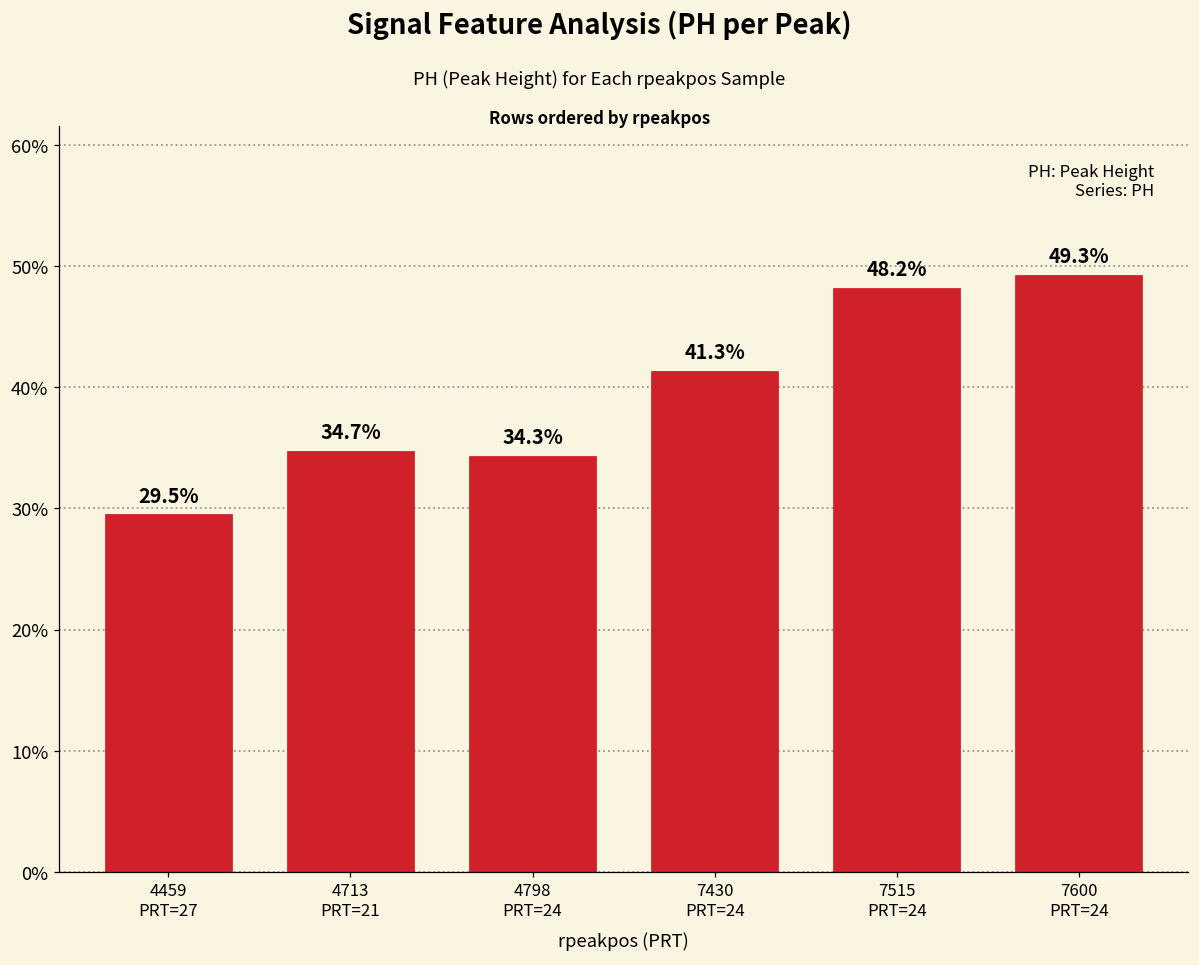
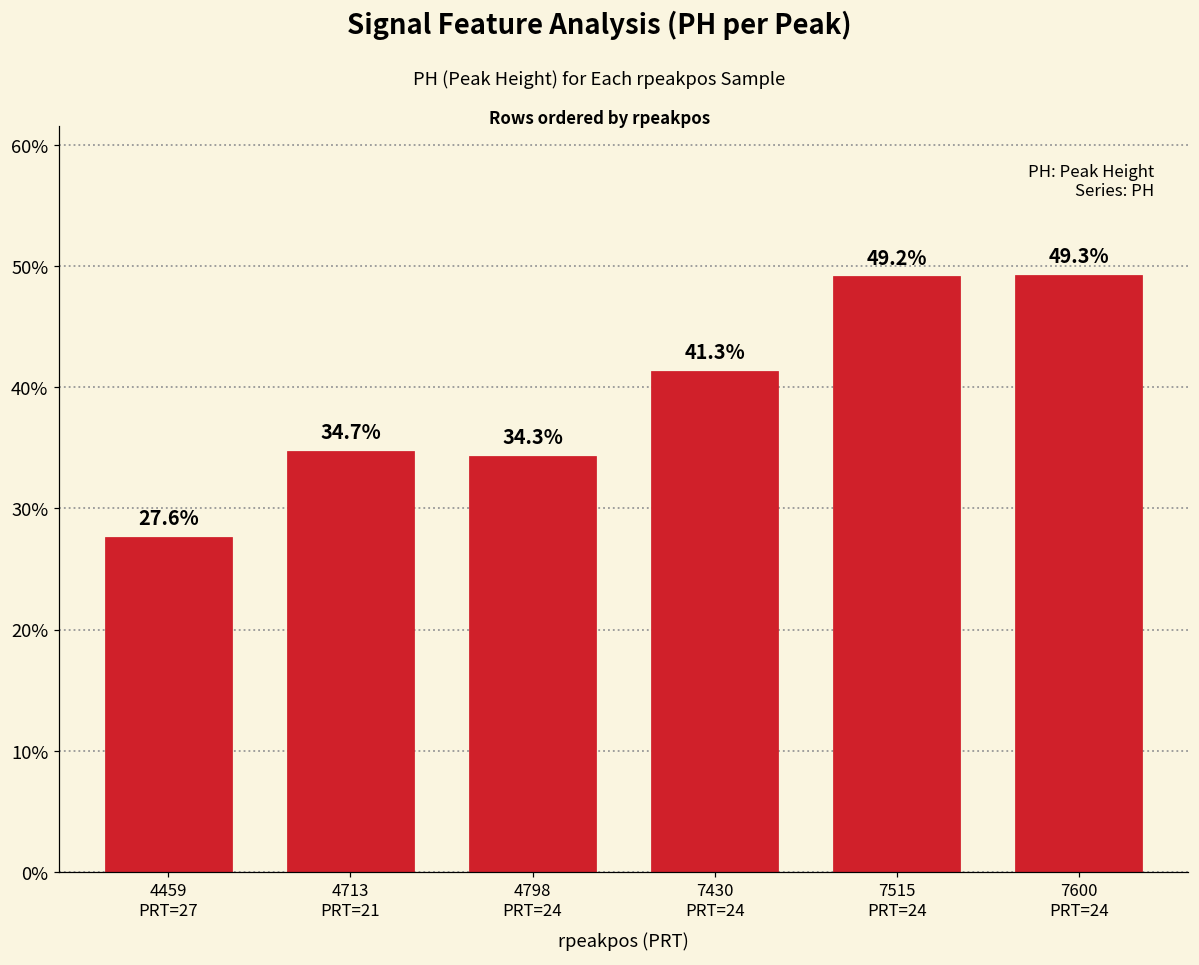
  {
-   "4459 PRT=27": "29.5%",
+   "4459 PRT=27": "27.6%",
    "4713 PRT=21": "34.7%",
    "4798 PRT=24": "34.3%",
    "7430 PRT=24": "41.3%",
-   "7515 PRT=24": "48.2%",
+   "7515 PRT=24": "49.2%",
    "7600 PRT=24": "49.3%"
  }
